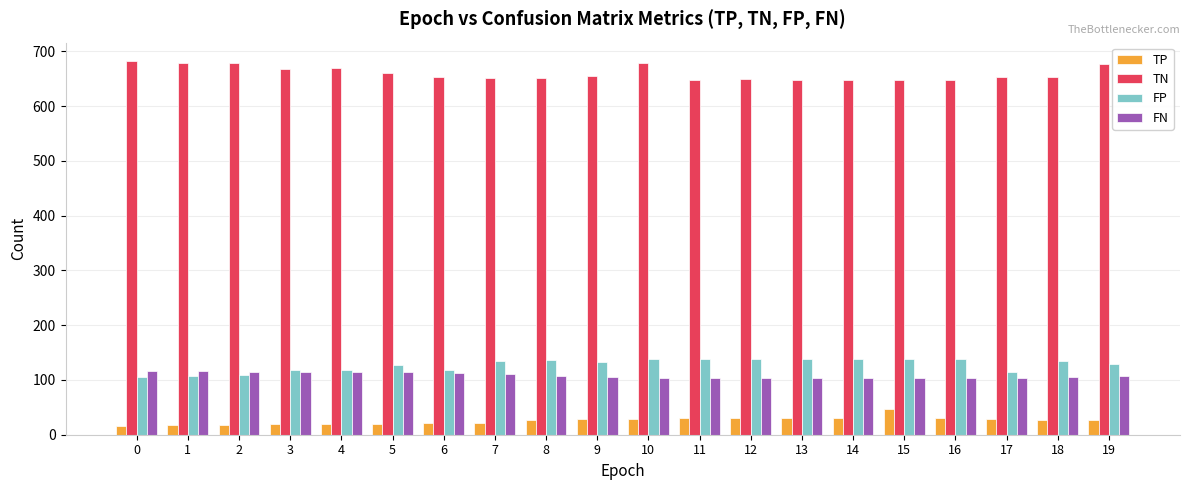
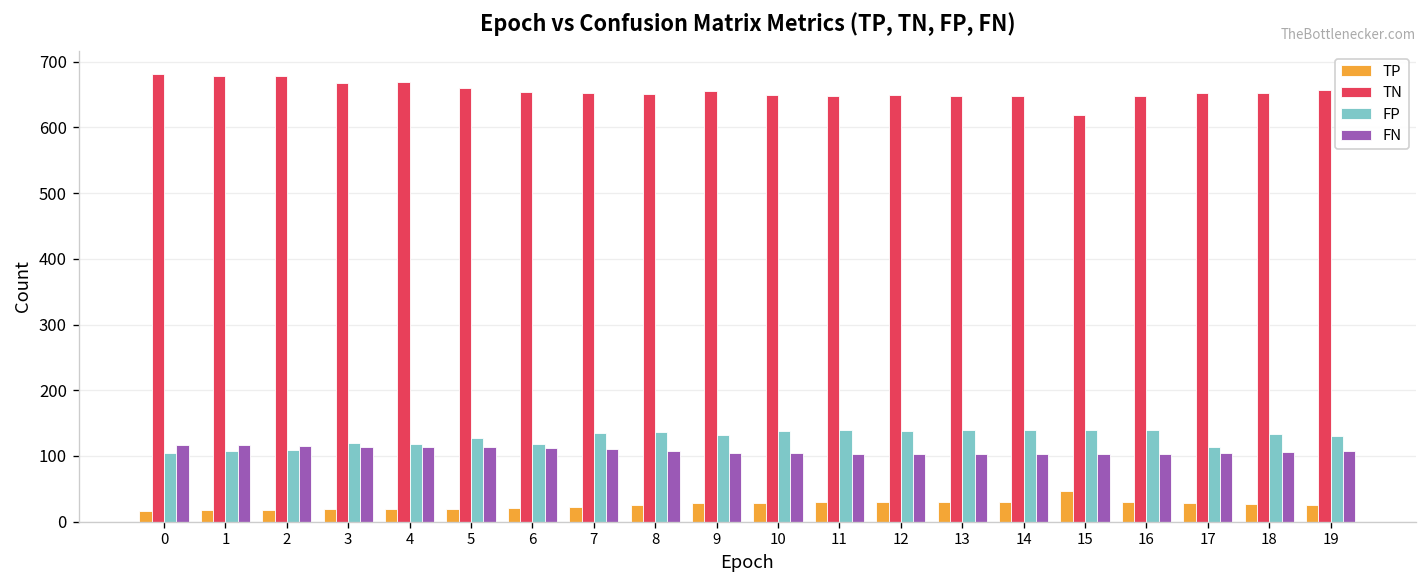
  {
    "TP": {
      "0": 20,
      "1": 20,
      "2": 20,
      "3": 20,
      "4": 20,
      "5": 20,
      "6": 20,
      "7": 20,
      "8": 30,
      "9": 30,
      "10": 30,
      "11": 30,
      "12": 30,
      "13": 30,
      "14": 30,
      "15": 50,
      "16": 30,
      "17": 30,
      "18": 30,
      "19": 30
    },
    "TN": {
      "0": 680,
      "1": 680,
      "2": 680,
      "3": 670,
      "4": 670,
      "5": 660,
      "6": 650,
      "7": 650,
      "8": 650,
      "9": 660,
-     "10": 680,
+     "10": 650,
      "11": 650,
      "12": 650,
      "13": 650,
      "14": 650,
-     "15": 650,
+     "15": 620,
      "16": 650,
      "17": 650,
      "18": 650,
-     "19": 680
+     "19": 660
    },
    "FP": {
      "0": 110,
      "1": 110,
      "2": 110,
      "3": 120,
      "4": 120,
      "5": 130,
      "6": 120,
      "7": 140,
      "8": 140,
      "9": 130,
      "10": 140,
      "11": 140,
      "12": 140,
      "13": 140,
      "14": 140,
      "15": 140,
      "16": 140,
      "17": 110,
      "18": 130,
      "19": 130
    },
    "FN": {
      "0": 120,
      "1": 120,
      "2": 120,
      "3": 110,
      "4": 110,
      "5": 110,
      "6": 110,
      "7": 110,
      "8": 110,
      "9": 110,
      "10": 100,
      "11": 100,
      "12": 100,
      "13": 100,
      "14": 100,
      "15": 100,
      "16": 100,
      "17": 100,
      "18": 110,
      "19": 110
    }
  }
